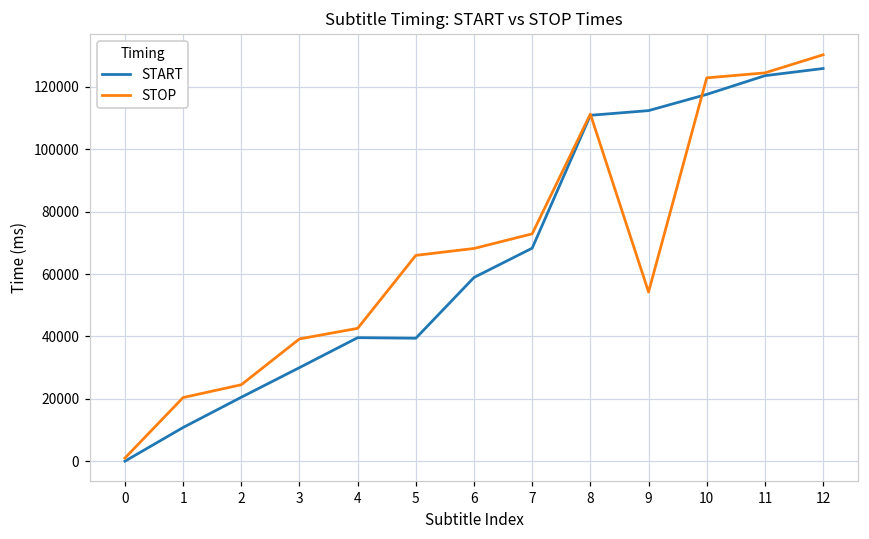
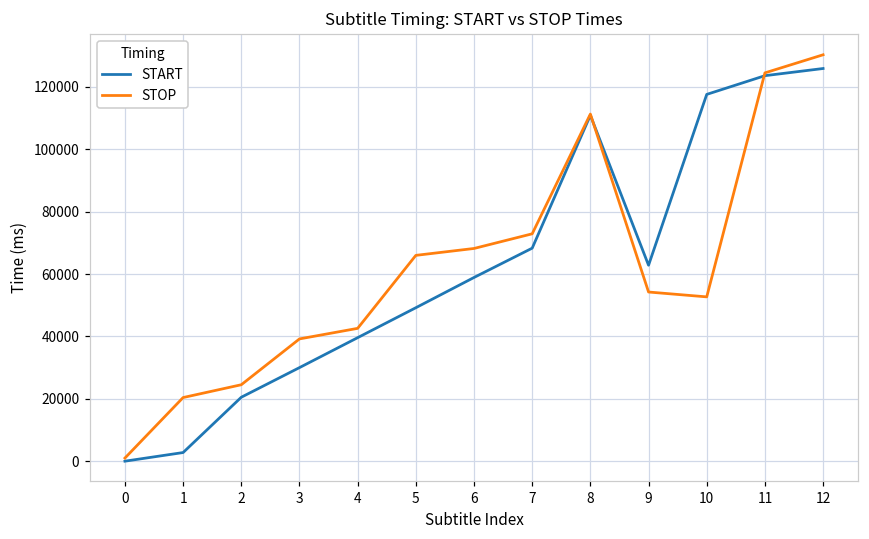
  {
    "START": {
      "0": 0,
-     "1": 11000,
+     "1": 3000,
      "2": 21000,
      "3": 30000,
      "4": 40000,
-     "5": 39000,
+     "5": 49000,
      "6": 59000,
      "7": 68000,
-     "9": 112000,
+     "9": 63000,
      "10": 118000,
      "12": 126000
    },
    "STOP": {
      "0": 1000,
      "1": 20000,
      "2": 25000,
      "3": 39000,
      "4": 43000,
      "5": 66000,
      "6": 68000,
      "7": 73000,
      "9": 54000,
-     "10": 123000,
+     "10": 53000,
      "12": 130000
    }
  }
